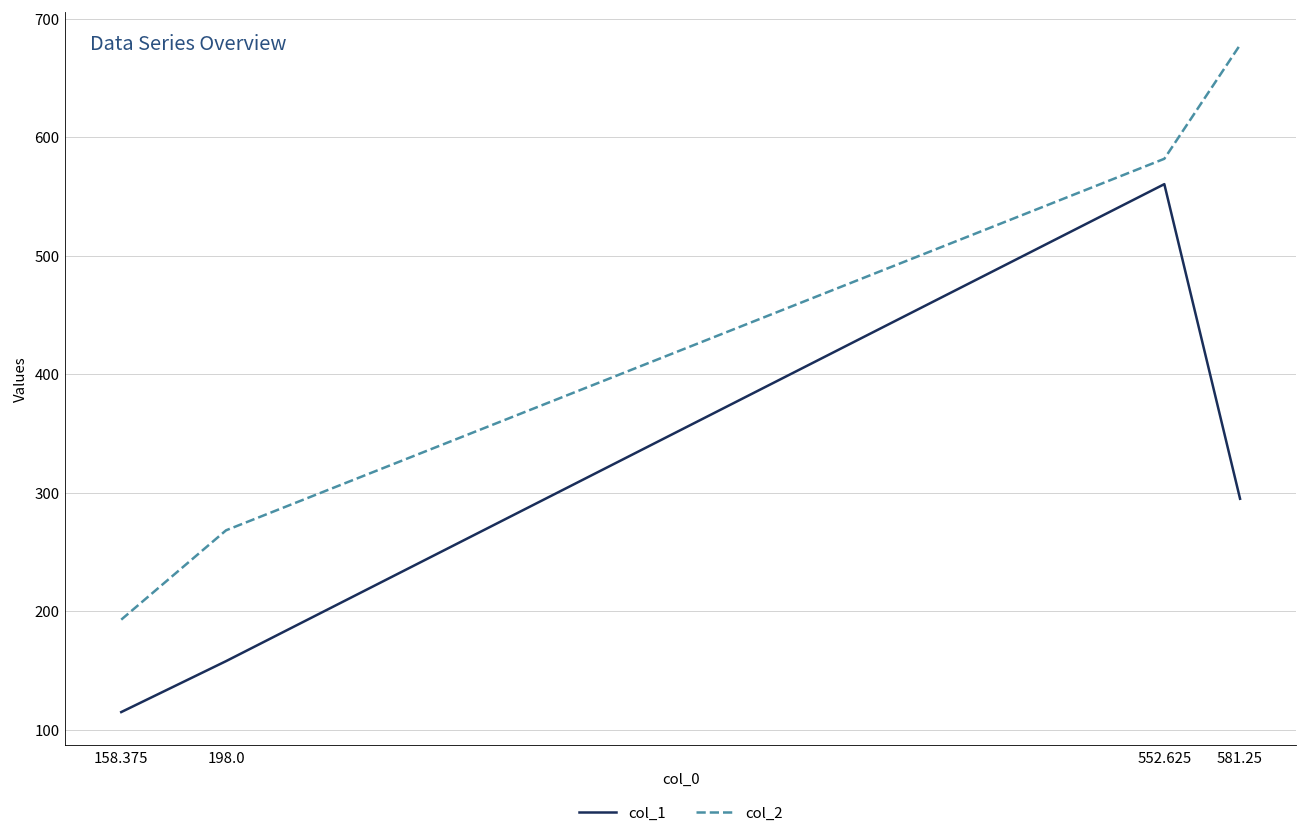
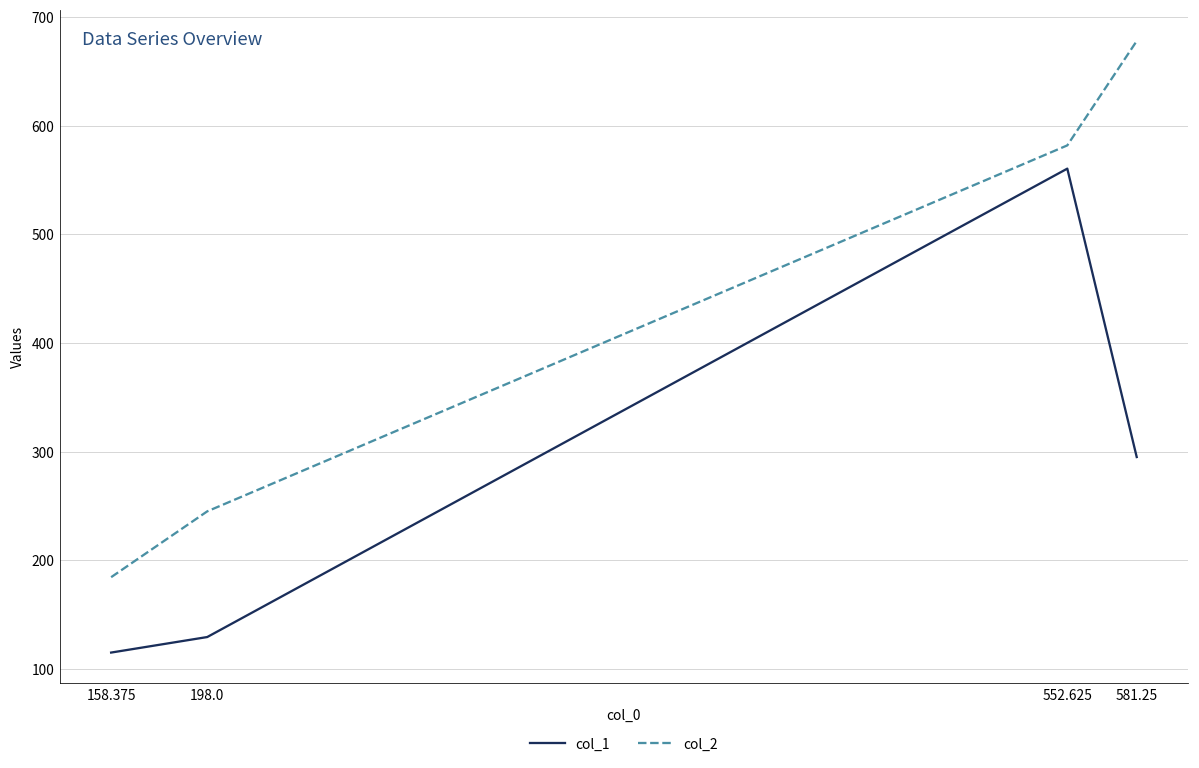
  {
    "col_1": {
      "158.375": 120,
-     "198.0": 160,
+     "198.0": 130,
      "552.625": 560,
      "581.25": 300
    },
    "col_2": {
-     "158.375": 190,
-     "198.0": 270,
+     "158.375": 180,
+     "198.0": 250,
      "552.625": 580,
      "581.25": 680
    }
  }
